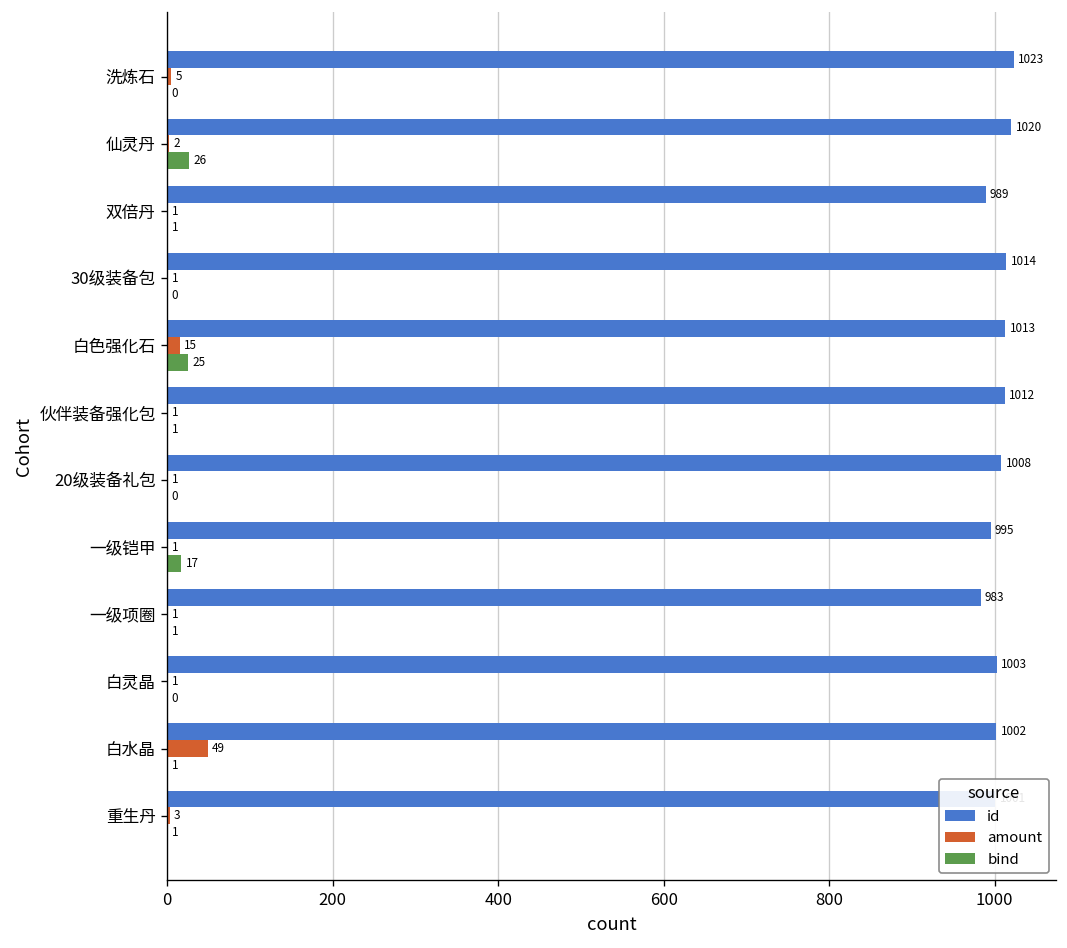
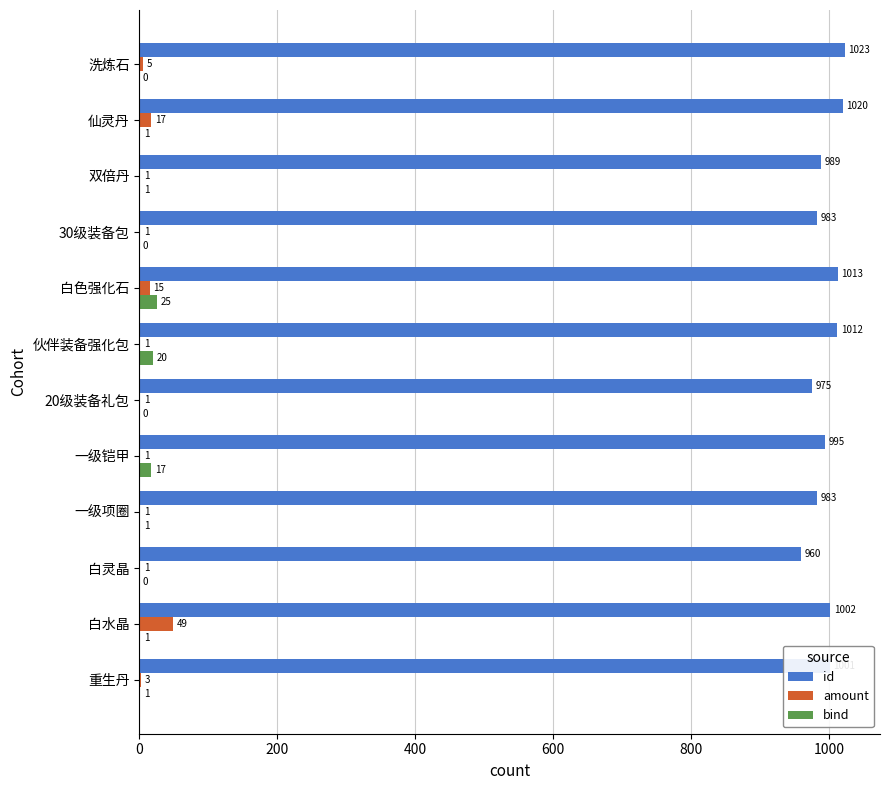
  {
    "id": {
      "洗炼石": 1023,
      "仙灵丹": 1020,
      "双倍丹": 989,
-     "30级装备包": 1014,
+     "30级装备包": 983,
      "白色强化石": 1013,
      "伙伴装备强化包": 1012,
-     "20级装备礼包": 1008,
+     "20级装备礼包": 975,
      "一级铠甲": 995,
      "一级项圈": 983,
-     "白灵晶": 1003,
+     "白灵晶": 960,
      "白水晶": 1002
    },
    "amount": {
      "洗炼石": 5,
-     "仙灵丹": 2,
+     "仙灵丹": 17,
      "双倍丹": 1,
      "30级装备包": 1,
      "白色强化石": 15,
      "伙伴装备强化包": 1,
      "20级装备礼包": 1,
      "一级铠甲": 1,
      "一级项圈": 1,
      "白灵晶": 1,
      "白水晶": 49,
      "重生丹": 3
    },
    "bind": {
      "洗炼石": 0,
-     "仙灵丹": 26,
+     "仙灵丹": 1,
      "双倍丹": 1,
      "30级装备包": 0,
      "白色强化石": 25,
-     "伙伴装备强化包": 1,
+     "伙伴装备强化包": 20,
      "20级装备礼包": 0,
      "一级铠甲": 17,
      "一级项圈": 1,
      "白灵晶": 0,
      "白水晶": 1,
      "重生丹": 1
    }
  }
